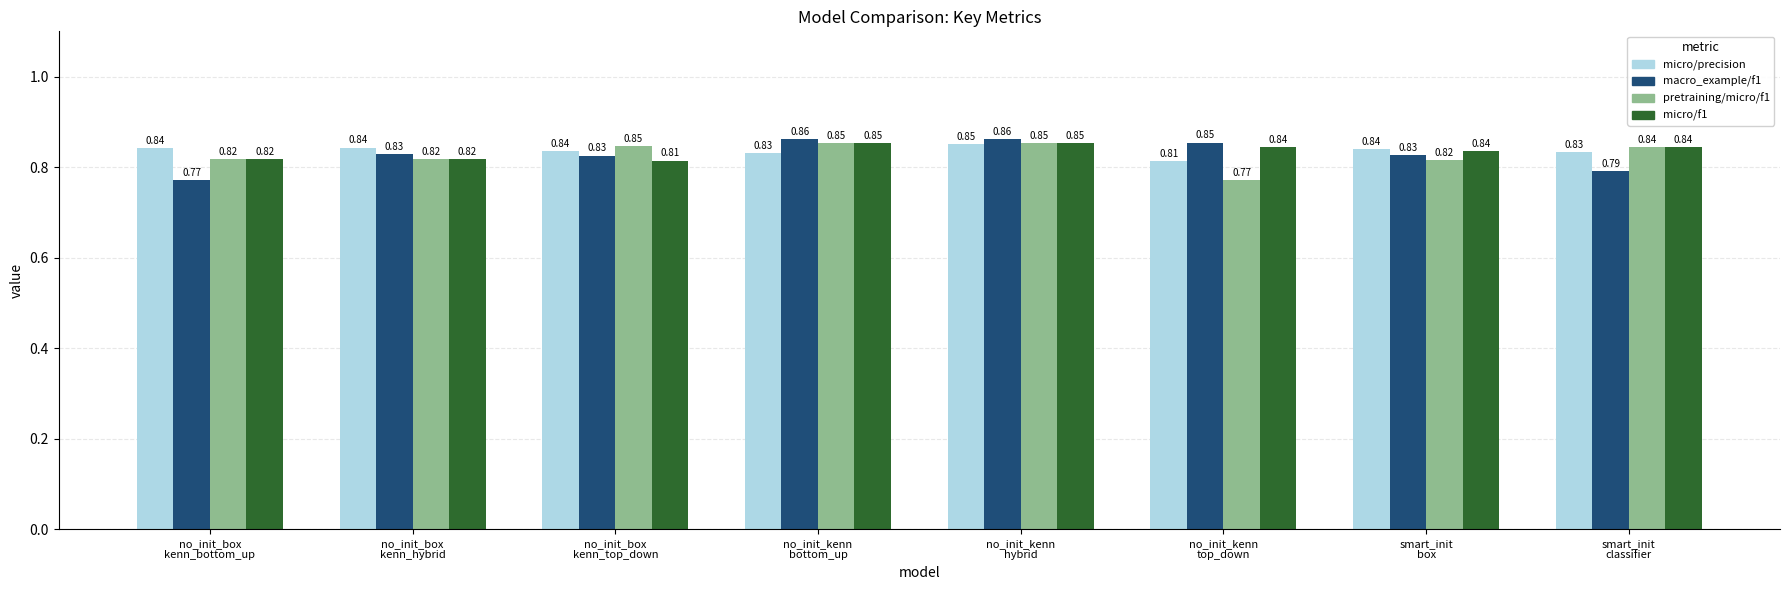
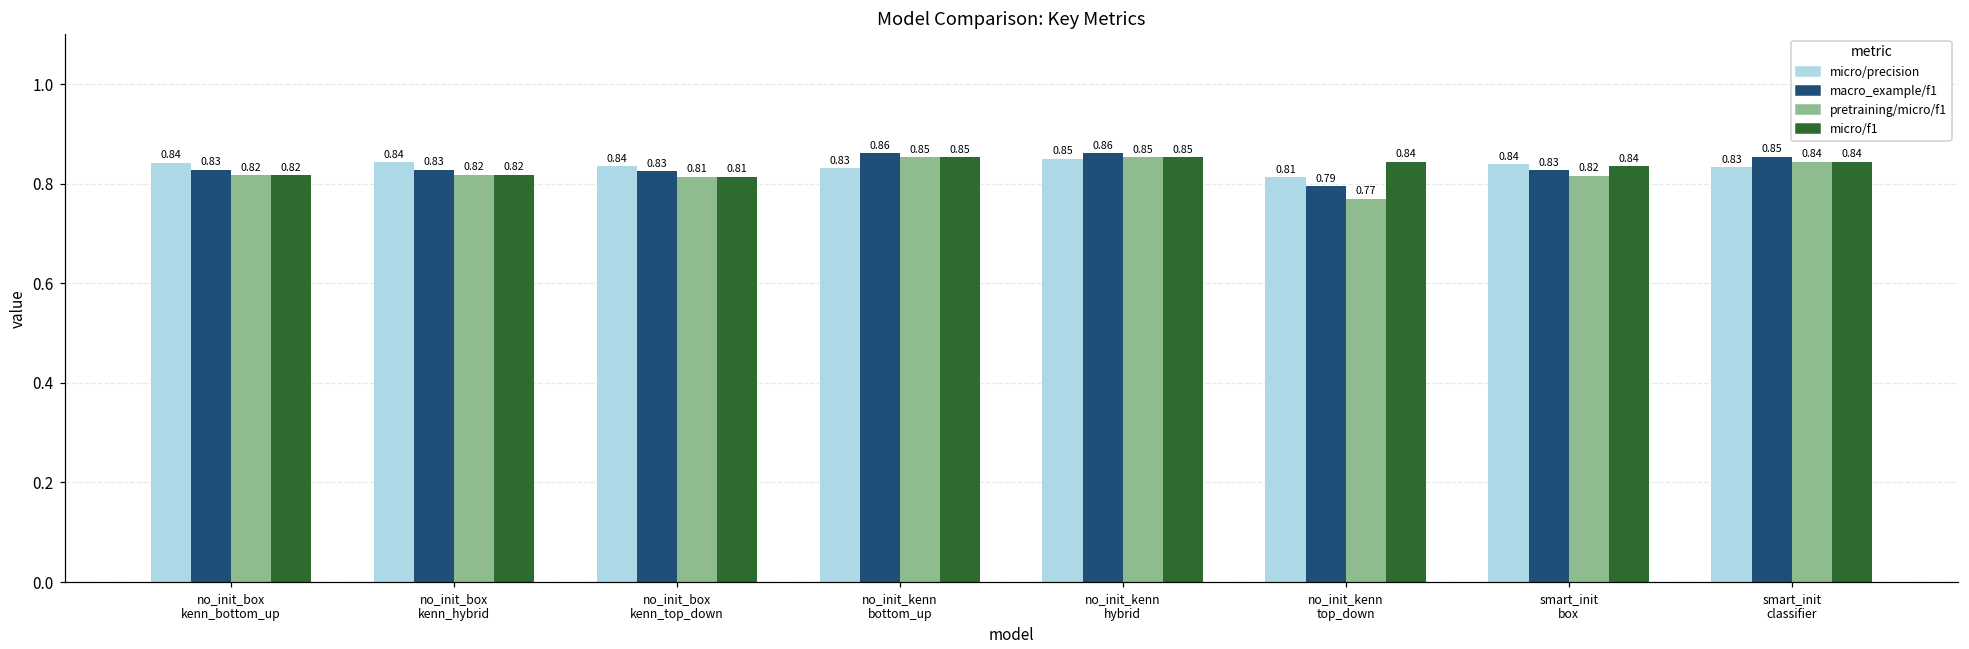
  {
    "micro/precision": {
      "no_init_box kenn_bottom_up": 0.84,
      "no_init_box kenn_hybrid": 0.84,
      "no_init_box kenn_top_down": 0.84,
      "no_init_kenn bottom_up": 0.83,
      "no_init_kenn hybrid": 0.85,
      "no_init_kenn top_down": 0.81,
      "smart_init box": 0.84,
      "smart_init classifier": 0.83
    },
    "macro_example/f1": {
-     "no_init_box kenn_bottom_up": 0.77,
+     "no_init_box kenn_bottom_up": 0.83,
      "no_init_box kenn_hybrid": 0.83,
      "no_init_box kenn_top_down": 0.83,
      "no_init_kenn bottom_up": 0.86,
      "no_init_kenn hybrid": 0.86,
-     "no_init_kenn top_down": 0.85,
+     "no_init_kenn top_down": 0.79,
      "smart_init box": 0.83,
-     "smart_init classifier": 0.79
+     "smart_init classifier": 0.85
    },
    "pretraining/micro/f1": {
      "no_init_box kenn_bottom_up": 0.82,
      "no_init_box kenn_hybrid": 0.82,
-     "no_init_box kenn_top_down": 0.85,
+     "no_init_box kenn_top_down": 0.81,
      "no_init_kenn bottom_up": 0.85,
      "no_init_kenn hybrid": 0.85,
      "no_init_kenn top_down": 0.77,
      "smart_init box": 0.82,
      "smart_init classifier": 0.84
    },
    "micro/f1": {
      "no_init_box kenn_bottom_up": 0.82,
      "no_init_box kenn_hybrid": 0.82,
      "no_init_box kenn_top_down": 0.81,
      "no_init_kenn bottom_up": 0.85,
      "no_init_kenn hybrid": 0.85,
      "no_init_kenn top_down": 0.84,
      "smart_init box": 0.84,
      "smart_init classifier": 0.84
    }
  }
